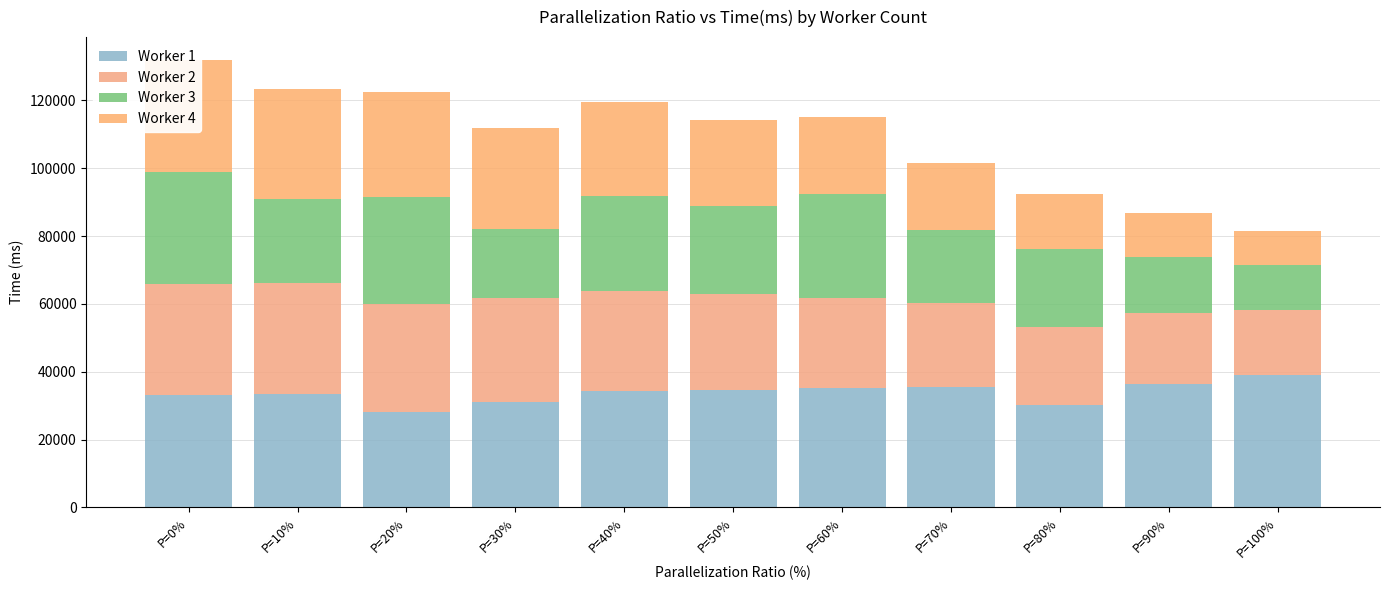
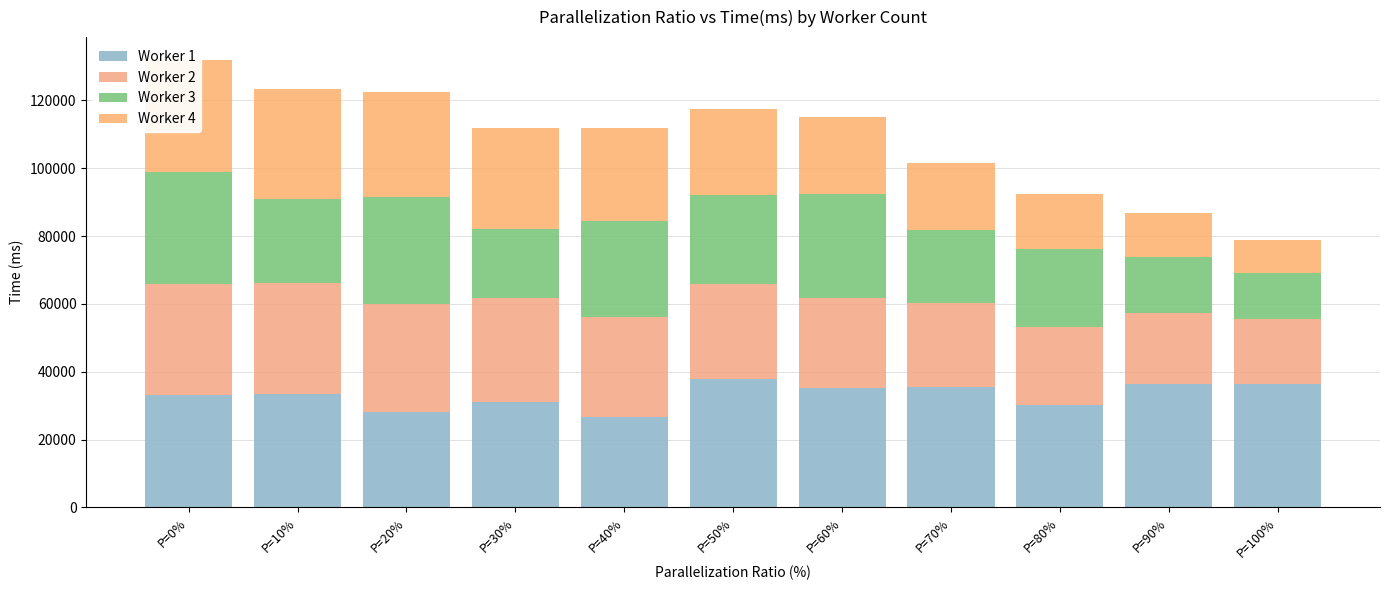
  {
    "Worker 1": {
      "P=0%": 33000,
      "P=10%": 34000,
      "P=20%": 28000,
      "P=30%": 31000,
-     "P=40%": 34000,
-     "P=50%": 35000,
+     "P=40%": 27000,
+     "P=50%": 38000,
      "P=60%": 35000,
      "P=70%": 35000,
      "P=80%": 30000,
      "P=90%": 36000,
-     "P=100%": 39000
+     "P=100%": 37000
    },
    "Worker 3": {
      "P=0%": 33000,
      "P=10%": 25000,
      "P=20%": 31000,
      "P=30%": 20000,
      "P=40%": 28000,
      "P=50%": 26000,
      "P=60%": 31000,
      "P=70%": 22000,
      "P=80%": 23000,
      "P=90%": 16000,
      "P=100%": 13000
    }
  }
